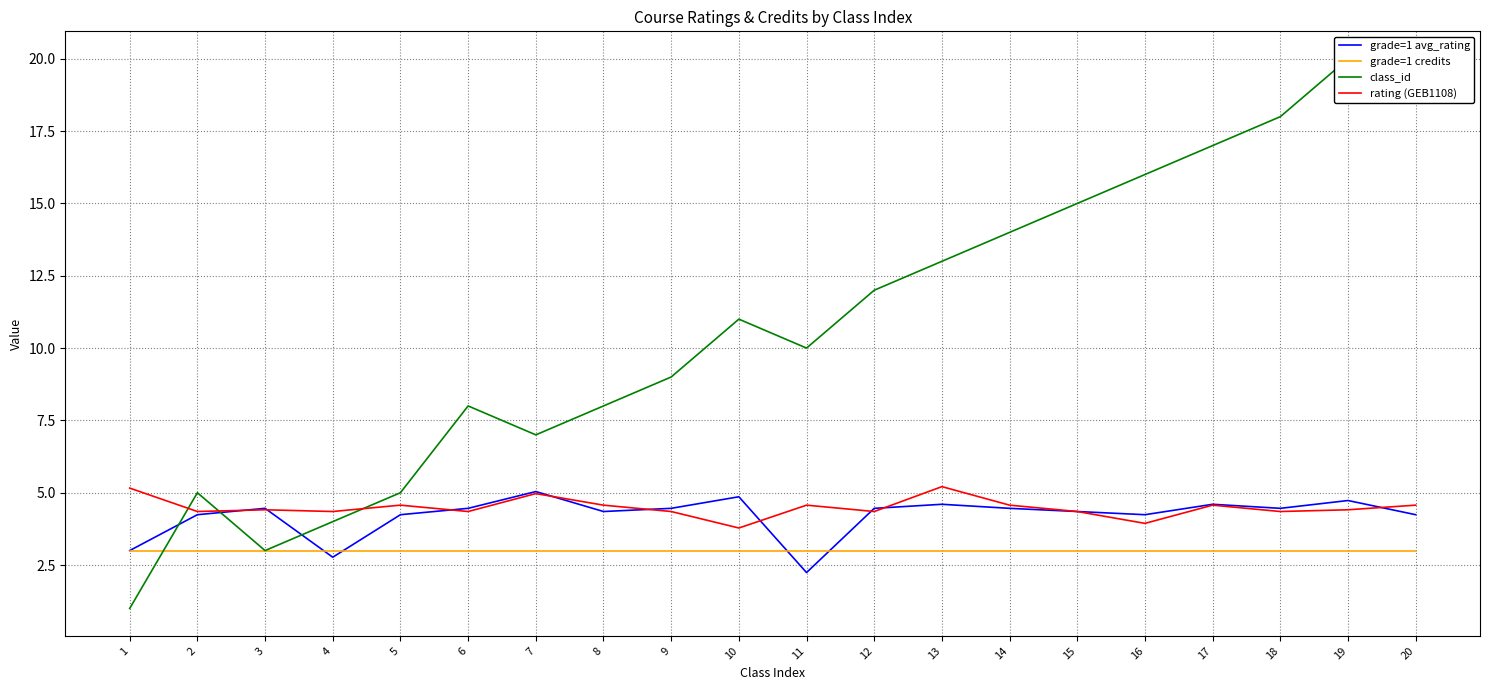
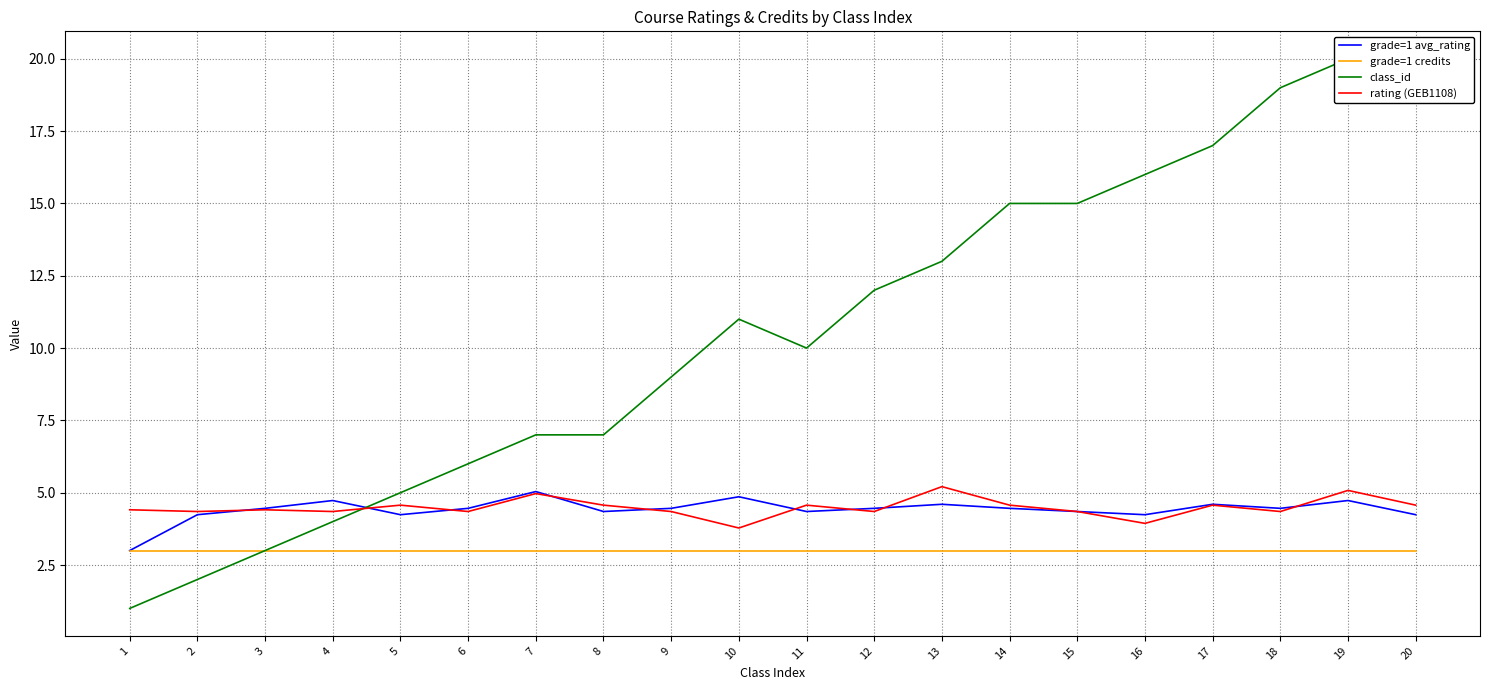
  {
    "grade=1 avg_rating": {
      "2": 4.2,
-     "4": 2.8,
+     "4": 4.7,
      "5": 4.2,
      "6": 4.5,
      "8": 4.4,
      "9": 4.5,
      "10": 4.9,
-     "11": 2.2,
+     "11": 4.4,
      "12": 4.5,
      "13": 4.6,
      "14": 4.5,
      "16": 4.2,
      "18": 4.5,
      "19": 4.7,
      "20": 4.2
    },
    "grade=1 credits": {
      "2": 3.0,
      "4": 3.0,
      "5": 3.0,
      "6": 3.0,
      "7": 3.0,
      "8": 3.0,
      "9": 3.0,
      "10": 3.0,
      "11": 3.0,
      "12": 3.0,
      "13": 3.0,
      "14": 3.0,
      "15": 3.0,
      "16": 3.0,
      "17": 3.0,
      "18": 3.0,
      "19": 3.0,
      "20": 3.0
    },
    "class_id": {
      "1": 1,
-     "2": 5,
+     "2": 2,
      "4": 4,
      "5": 5,
-     "6": 8,
+     "6": 6,
      "7": 7,
-     "8": 8,
+     "8": 7,
      "9": 9,
      "10": 11,
      "11": 10,
      "12": 12,
      "13": 13,
-     "14": 14,
+     "14": 15,
      "15": 15,
      "16": 16,
      "17": 17,
-     "18": 18
+     "18": 19
    },
    "rating (GEB1108)": {
-     "1": 5.2,
+     "1": 4.4,
      "2": 4.4,
      "4": 4.4,
      "5": 4.6,
      "6": 4.4,
      "8": 4.6,
      "9": 4.4,
      "10": 3.8,
      "11": 4.6,
      "12": 4.4,
      "13": 5.2,
      "14": 4.6,
      "16": 3.9,
      "18": 4.4,
-     "19": 4.4,
+     "19": 5.1,
      "20": 4.6
    }
  }
